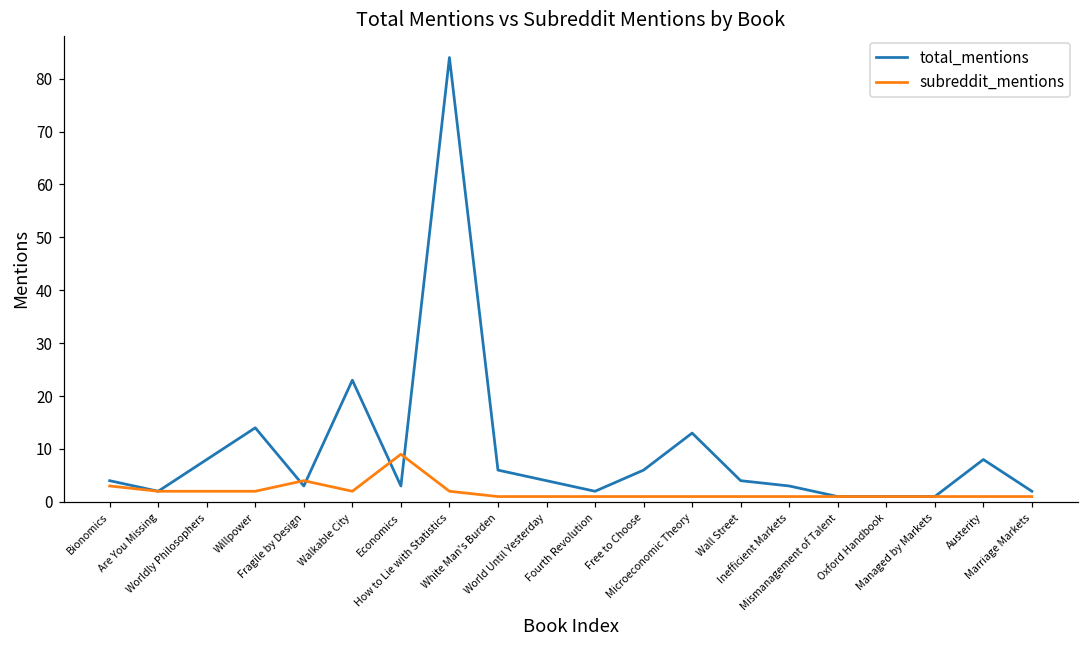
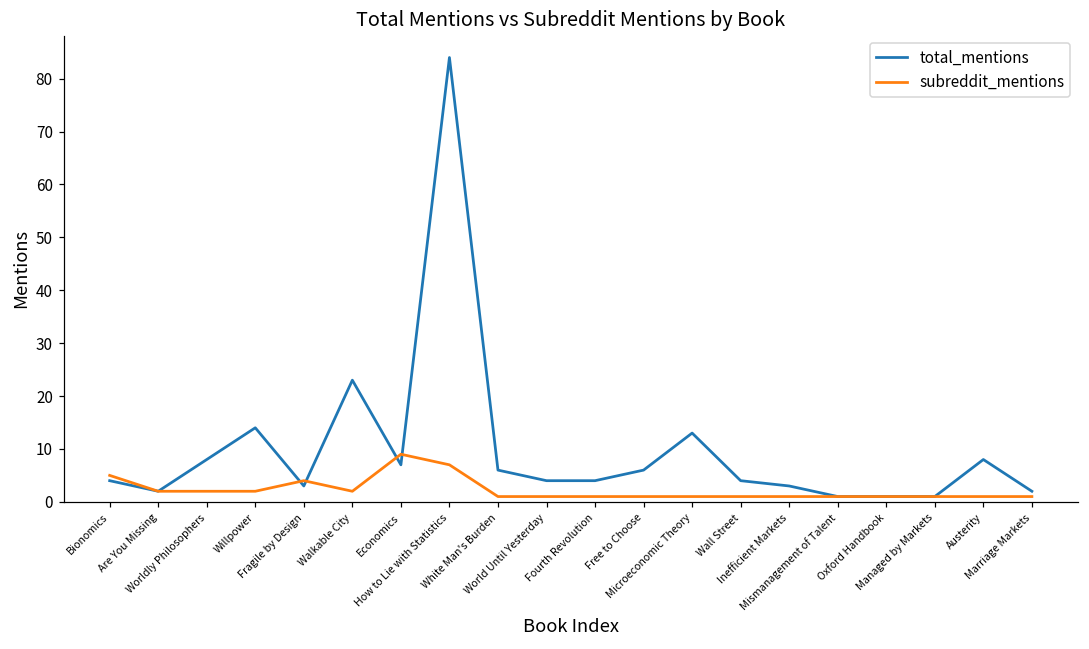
  {
    "total_mentions": {
      "Bionomics": 4,
      "Worldly Philosophers": 8,
      "Willpower": 14,
      "Fragile by Design": 3,
      "Walkable City": 23,
-     "Economics": 3,
+     "Economics": 7,
      "How to Lie with Statistics": 84,
      "White Man's Burden": 6,
      "World Until Yesterday": 4,
-     "Fourth Revolution": 2,
+     "Fourth Revolution": 4,
      "Free to Choose": 6,
      "Microeconomic Theory": 13,
      "Wall Street": 4,
      "Inefficient Markets": 3,
      "Austerity": 8,
      "Marriage Markets": 2
    },
    "subreddit_mentions": {
-     "Bionomics": 3,
+     "Bionomics": 5,
      "Worldly Philosophers": 2,
      "Willpower": 2,
      "Fragile by Design": 4,
      "Walkable City": 2,
      "Economics": 9,
-     "How to Lie with Statistics": 2,
+     "How to Lie with Statistics": 7,
      "White Man's Burden": 1,
      "World Until Yesterday": 1,
      "Fourth Revolution": 1,
      "Free to Choose": 1,
      "Microeconomic Theory": 1,
      "Wall Street": 1,
      "Inefficient Markets": 1,
      "Austerity": 1,
      "Marriage Markets": 1
    }
  }
